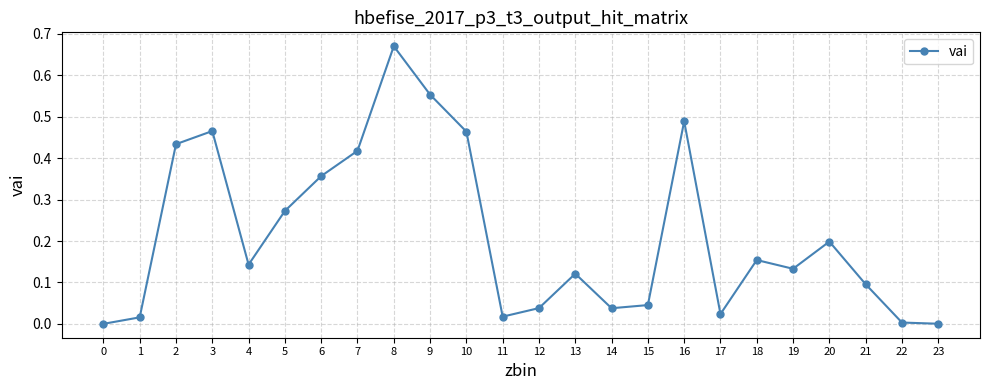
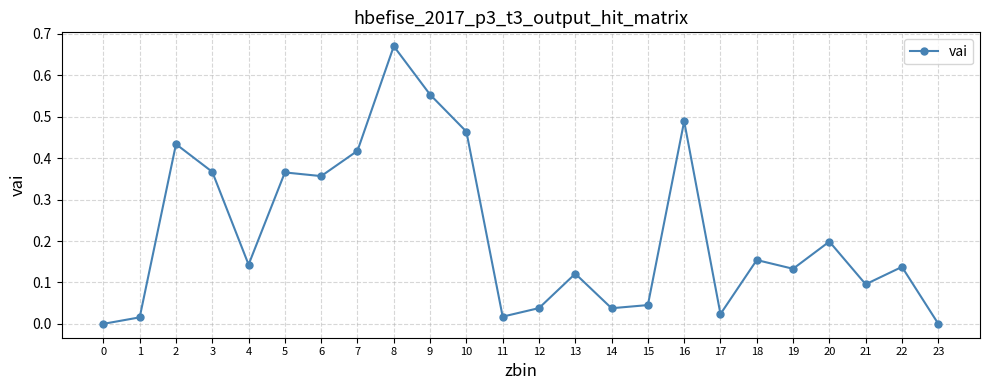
  {
    "0": 0.00,
    "1": 0.02,
    "2": 0.43,
-   "3": 0.47,
+   "3": 0.37,
    "4": 0.14,
-   "5": 0.27,
+   "5": 0.37,
    "6": 0.36,
    "7": 0.42,
    "8": 0.67,
    "9": 0.55,
    "10": 0.46,
    "11": 0.02,
    "12": 0.04,
    "13": 0.12,
    "14": 0.04,
    "15": 0.05,
    "16": 0.49,
    "17": 0.02,
    "18": 0.15,
    "19": 0.13,
    "20": 0.20,
    "21": 0.10,
-   "22": 0.00,
+   "22": 0.14,
    "23": 0.00
  }
